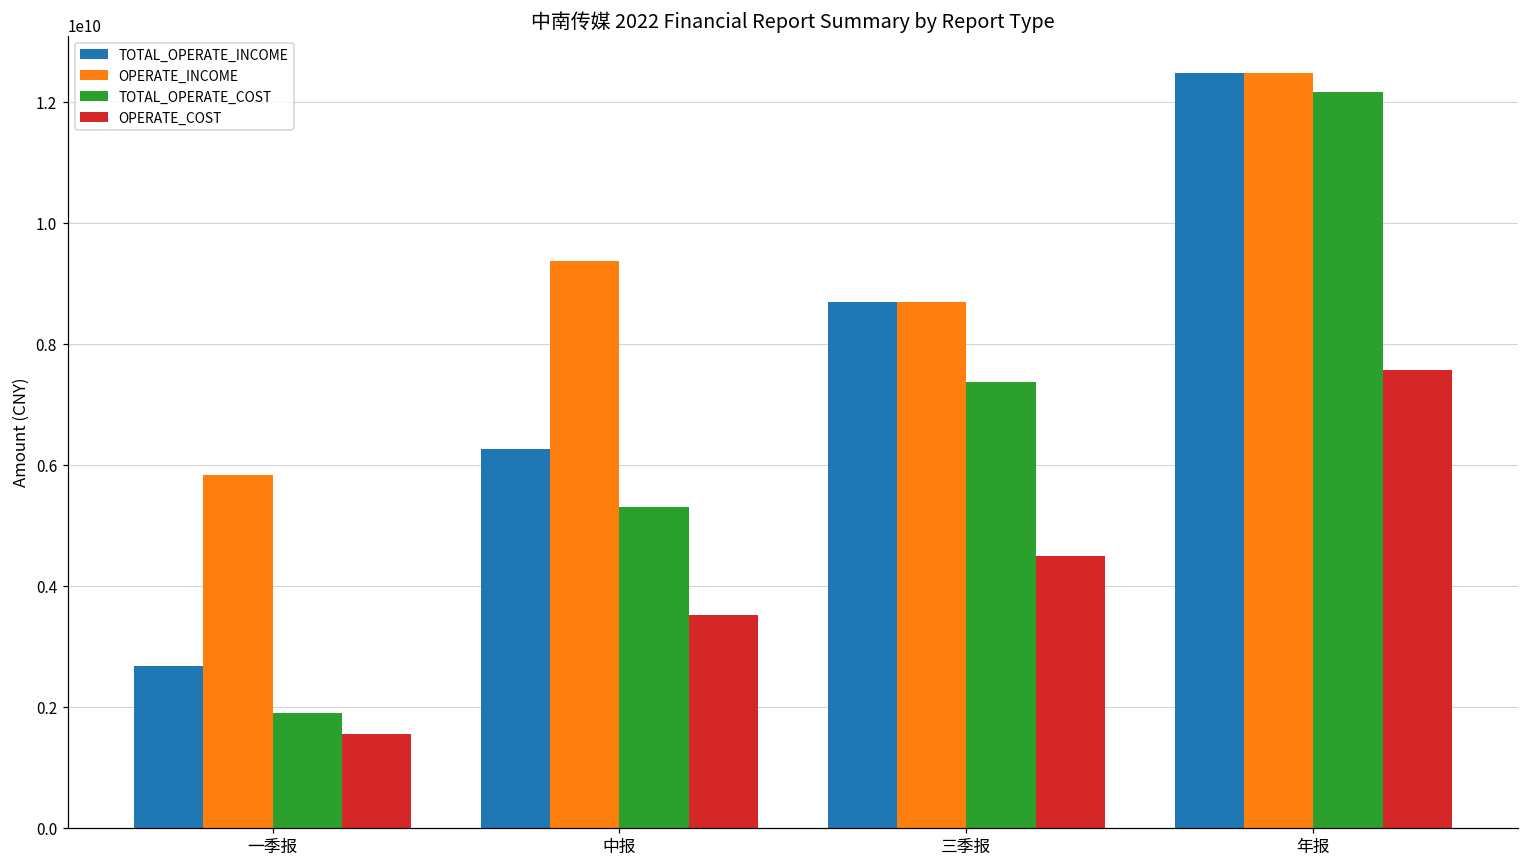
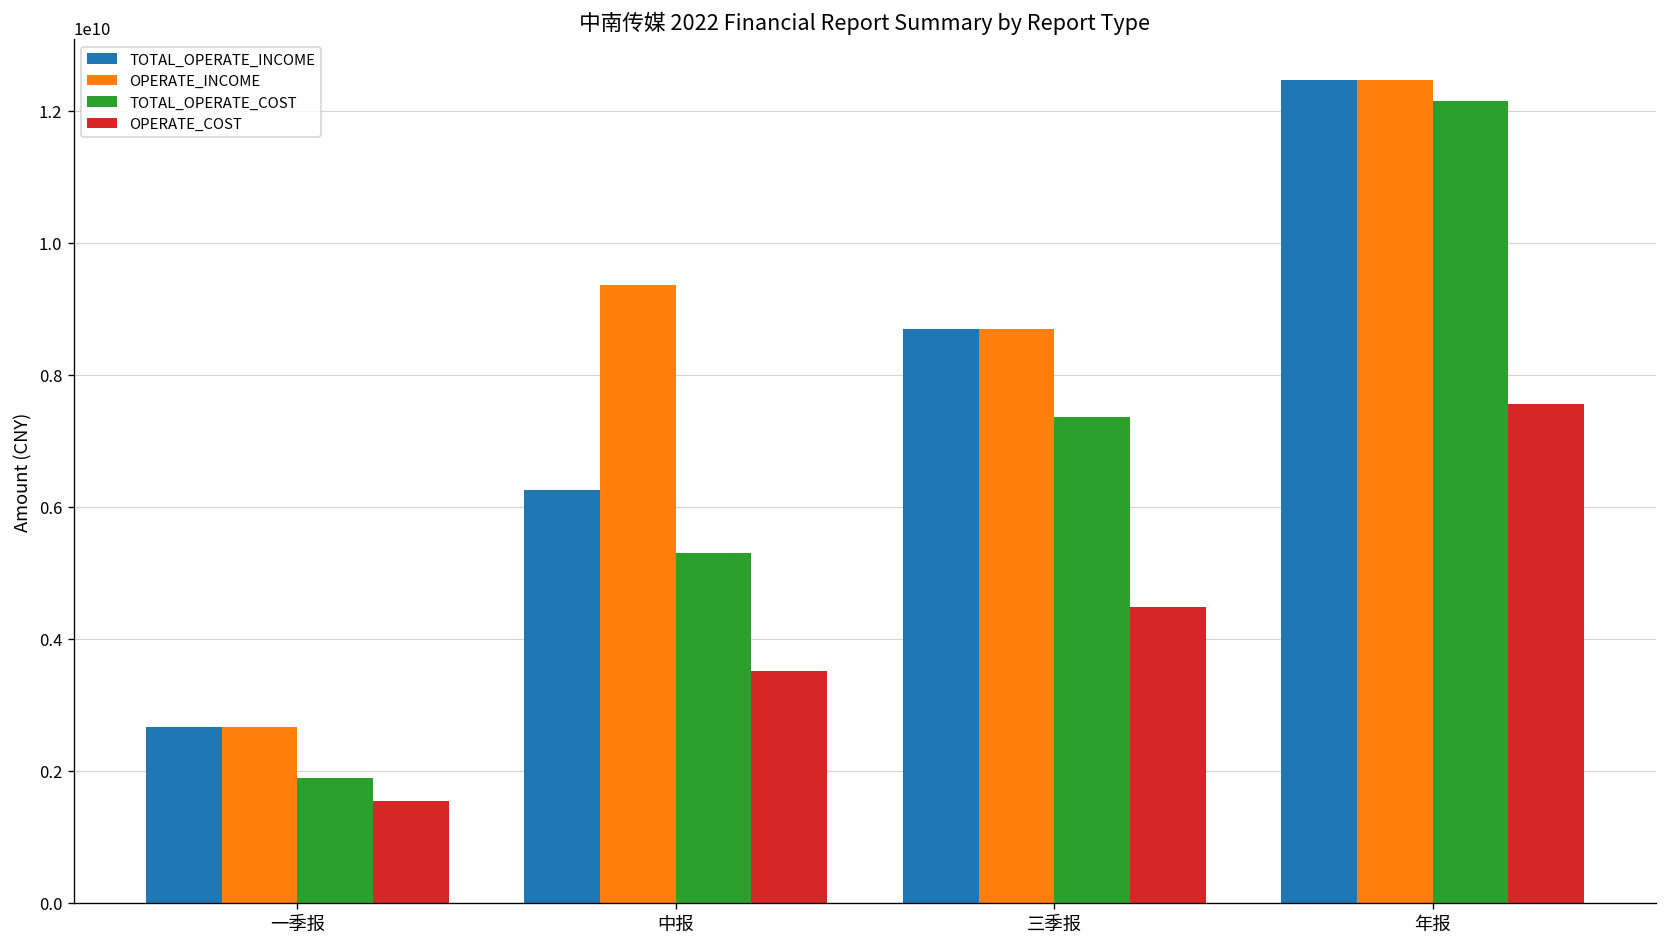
  {
    "TOTAL_OPERATE_INCOME": {
      "一季报": 2700000000,
      "中报": 6300000000,
      "三季报": 8700000000,
      "年报": 12500000000
    },
    "OPERATE_INCOME": {
-     "一季报": 5800000000,
+     "一季报": 2700000000,
      "中报": 9400000000,
      "三季报": 8700000000,
      "年报": 12500000000
    },
    "TOTAL_OPERATE_COST": {
      "一季报": 1900000000,
      "中报": 5300000000,
      "三季报": 7400000000,
      "年报": 12200000000
    },
    "OPERATE_COST": {
      "一季报": 1500000000,
      "中报": 3500000000,
      "三季报": 4500000000,
      "年报": 7600000000
    }
  }
